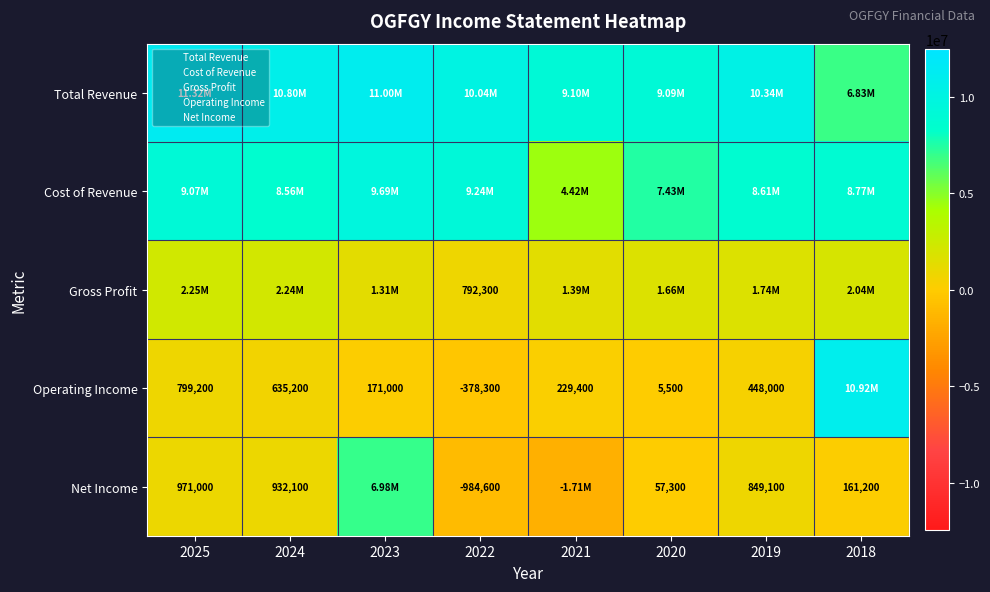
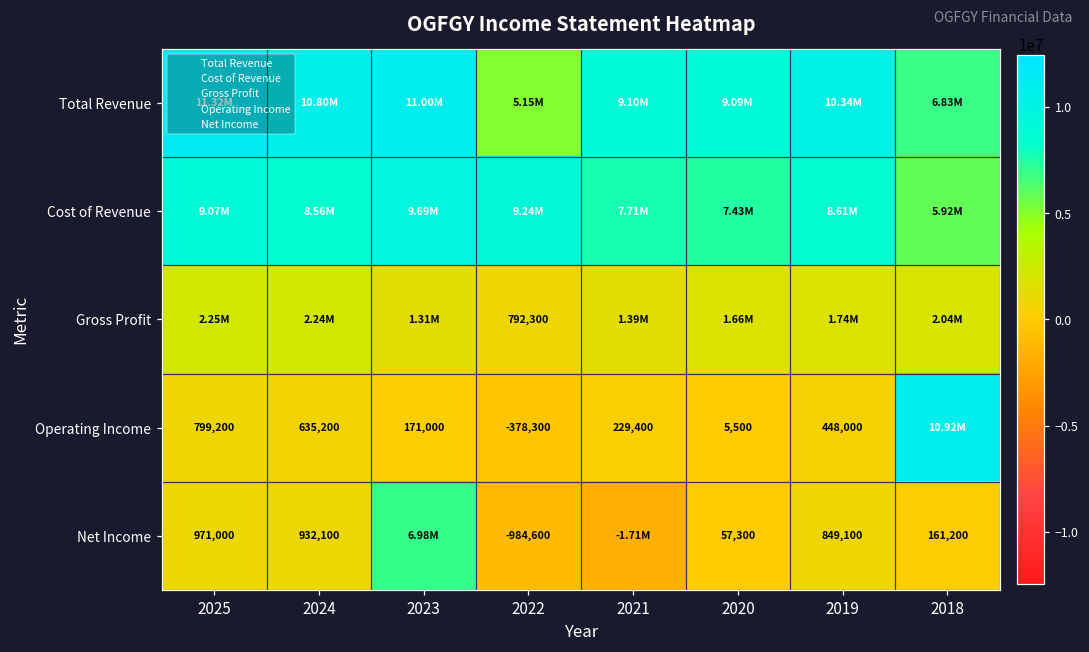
  {
    "Total Revenue": {
      "2024": "10.80M",
      "2023": "11.00M",
-     "2022": "10.04M",
+     "2022": "5.15M",
      "2021": "9.10M",
      "2020": "9.09M",
      "2019": "10.34M",
      "2018": "6.83M"
    },
    "Cost of Revenue": {
      "2025": "9.07M",
      "2024": "8.56M",
      "2023": "9.69M",
      "2022": "9.24M",
-     "2021": "4.42M",
+     "2021": "7.71M",
      "2020": "7.43M",
      "2019": "8.61M",
-     "2018": "8.77M"
+     "2018": "5.92M"
    },
    "Gross Profit": {
      "2025": "2.25M",
      "2024": "2.24M",
      "2023": "1.31M",
      "2022": "792,300",
      "2021": "1.39M",
      "2020": "1.66M",
      "2019": "1.74M",
      "2018": "2.04M"
    },
    "Operating Income": {
      "2025": "799,200",
      "2024": "635,200",
      "2023": "171,000",
      "2022": "-378,300",
      "2021": "229,400",
      "2020": "5,500",
      "2019": "448,000",
      "2018": "10.92M"
    },
    "Net Income": {
      "2025": "971,000",
      "2024": "932,100",
      "2023": "6.98M",
      "2022": "-984,600",
      "2021": "-1.71M",
      "2020": "57,300",
      "2019": "849,100",
      "2018": "161,200"
    }
  }
